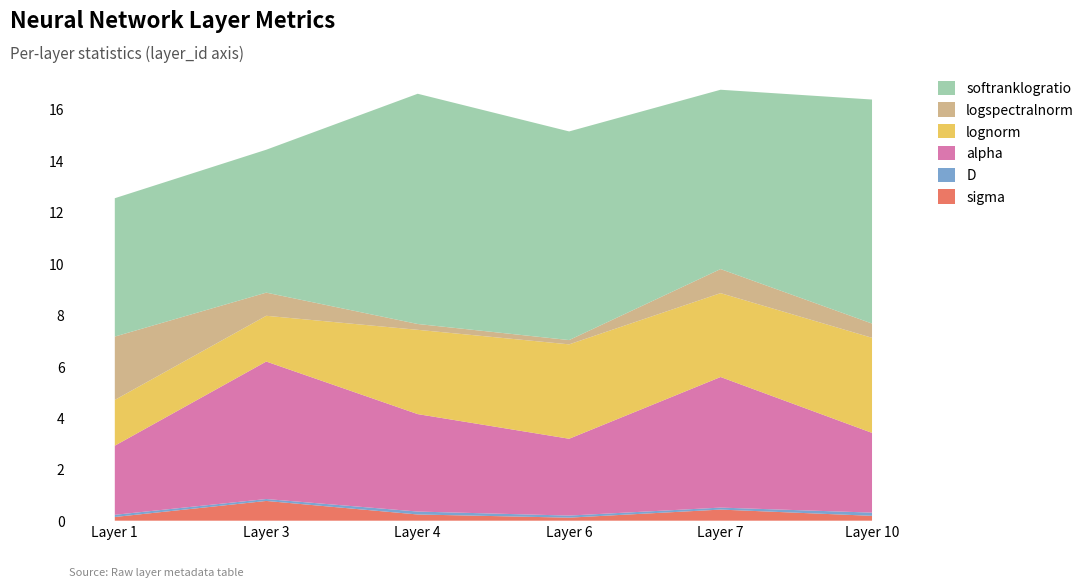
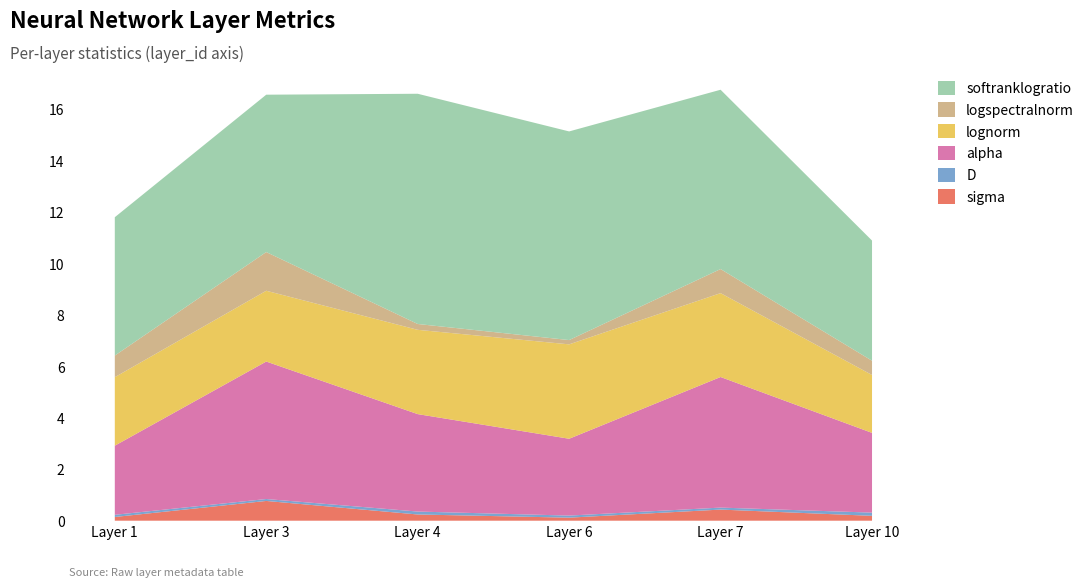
  {
    "sigma": {
      "Layer 4": 0.2,
      "Layer 10": 0.2
    },
    "D": {
      "Layer 4": 0.1,
      "Layer 10": 0.1
    },
    "alpha": {
      "Layer 1": 2.7,
      "Layer 3": 5.3,
      "Layer 4": 3.8,
      "Layer 6": 3.0,
      "Layer 7": 5.1,
      "Layer 10": 3.1
    },
    "lognorm": {
-     "Layer 1": 1.8,
-     "Layer 3": 1.8,
+     "Layer 1": 2.7,
+     "Layer 3": 2.8,
      "Layer 4": 3.3,
      "Layer 6": 3.7,
      "Layer 7": 3.3,
-     "Layer 10": 3.7
+     "Layer 10": 2.3
    },
    "logspectralnorm": {
-     "Layer 1": 2.5,
-     "Layer 3": 0.9,
+     "Layer 1": 0.8,
+     "Layer 3": 1.5,
      "Layer 4": 0.2,
      "Layer 6": 0.2,
      "Layer 7": 0.9,
      "Layer 10": 0.6
    },
    "softranklogratio": {
      "Layer 1": 5.4,
-     "Layer 3": 5.6,
+     "Layer 3": 6.1,
      "Layer 4": 9.0,
      "Layer 6": 8.1,
      "Layer 7": 7.0,
-     "Layer 10": 8.7
+     "Layer 10": 4.7
    }
  }
